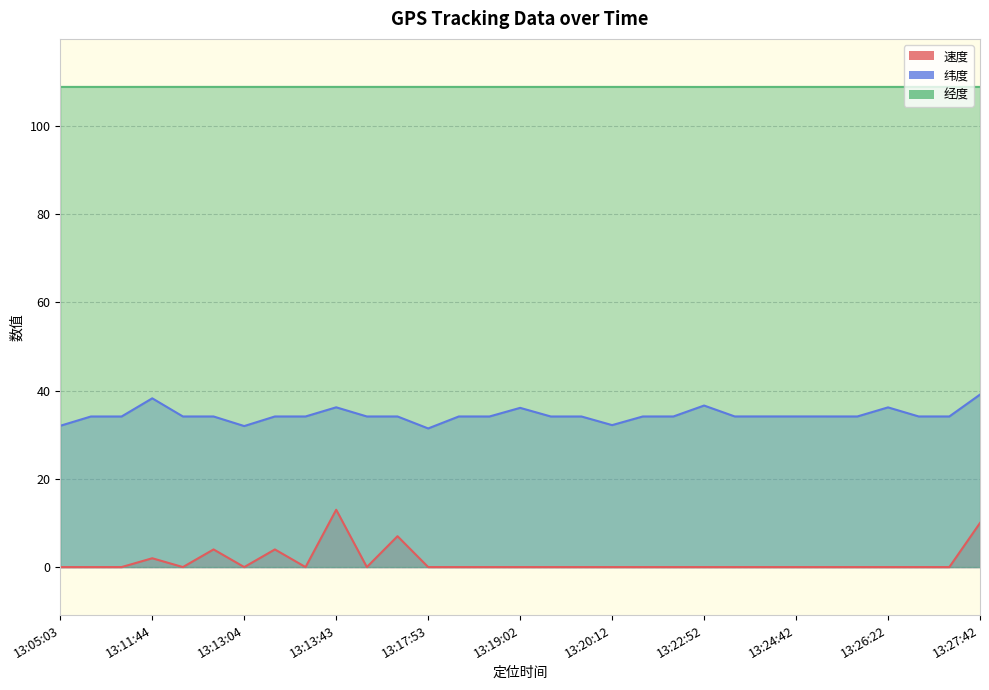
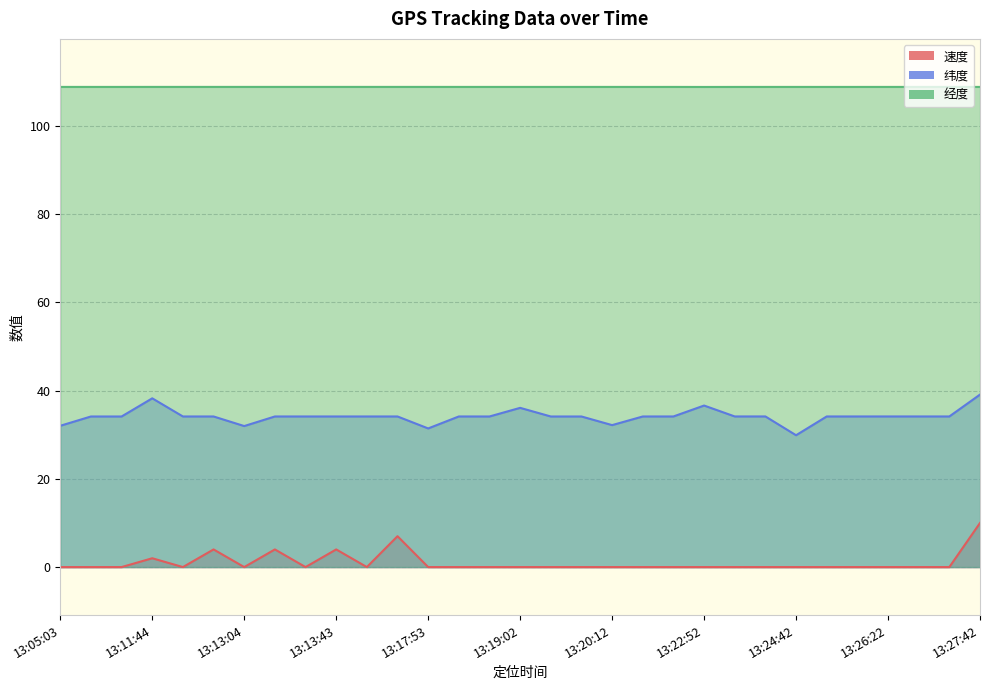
  {
    "速度": {
      "13:05:03": 0,
      "13:11:44": 2,
      "13:13:04": 0,
-     "13:13:43": 13,
+     "13:13:43": 4,
      "13:17:53": 0,
      "13:19:02": 0,
      "13:20:12": 0,
      "13:22:52": 0,
      "13:24:42": 0,
      "13:26:22": 0,
      "13:27:42": 10
    },
    "纬度": {
      "13:05:03": 32,
      "13:11:44": 38,
      "13:13:04": 32,
-     "13:13:43": 36,
+     "13:13:43": 34,
      "13:17:53": 31,
      "13:19:02": 36,
      "13:20:12": 32,
      "13:22:52": 37,
-     "13:24:42": 34,
-     "13:26:22": 36,
+     "13:24:42": 30,
+     "13:26:22": 34,
      "13:27:42": 39
    },
    "经度": {
      "13:05:03": 109,
      "13:11:44": 109,
      "13:13:04": 109,
      "13:13:43": 109,
      "13:17:53": 109,
      "13:19:02": 109,
      "13:20:12": 109,
      "13:22:52": 109,
      "13:24:42": 109,
      "13:26:22": 109,
      "13:27:42": 109
    }
  }
